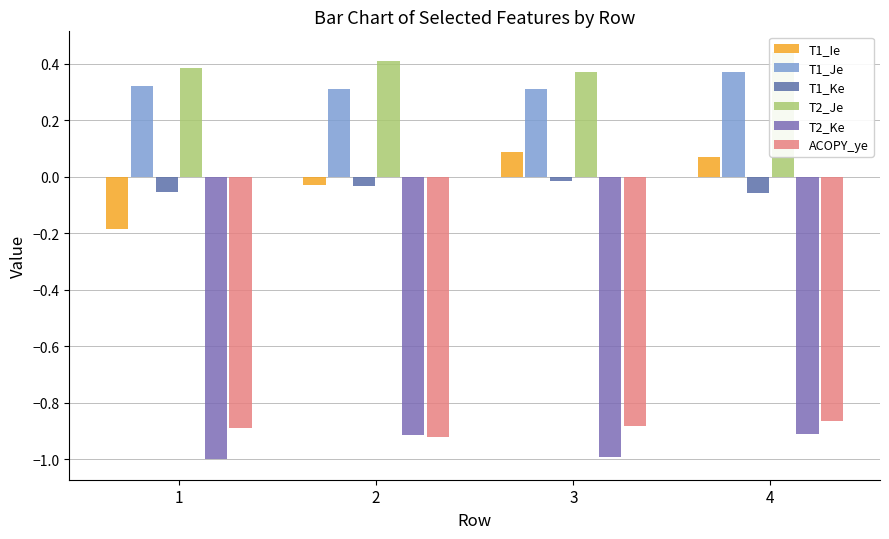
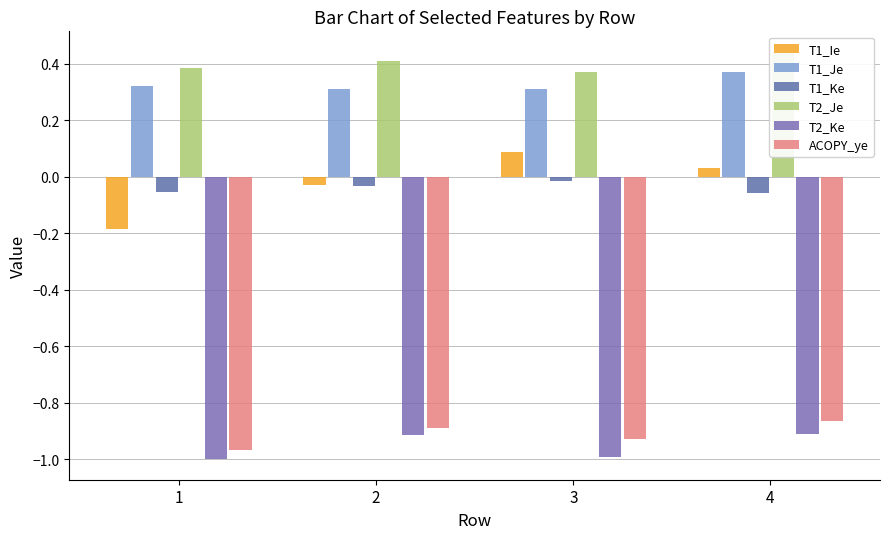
  {
    "T1_Ie": {
      "1": -0.19,
      "2": -0.03,
      "3": 0.09,
-     "4": 0.07
+     "4": 0.03
    },
    "T2_Je": {
      "1": 0.38,
      "2": 0.41,
      "3": 0.37
    },
    "ACOPY_ye": {
-     "1": -0.89,
-     "2": -0.92,
-     "3": -0.88,
+     "1": -0.97,
+     "2": -0.89,
+     "3": -0.93,
      "4": -0.86
    }
  }
